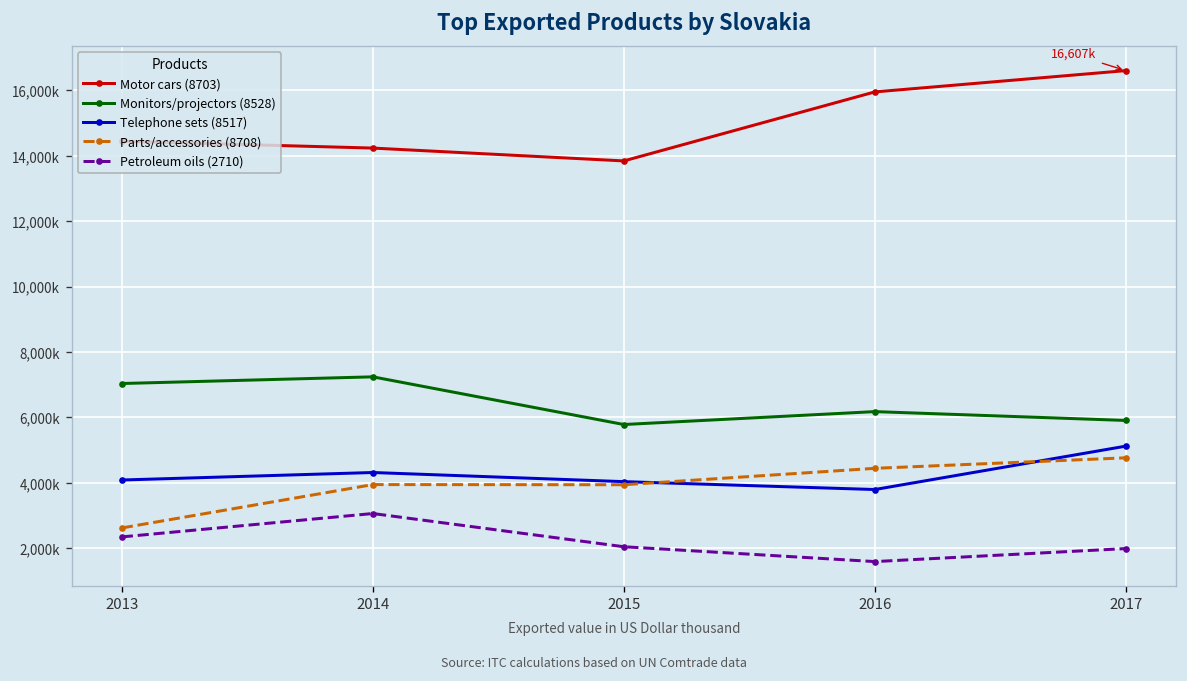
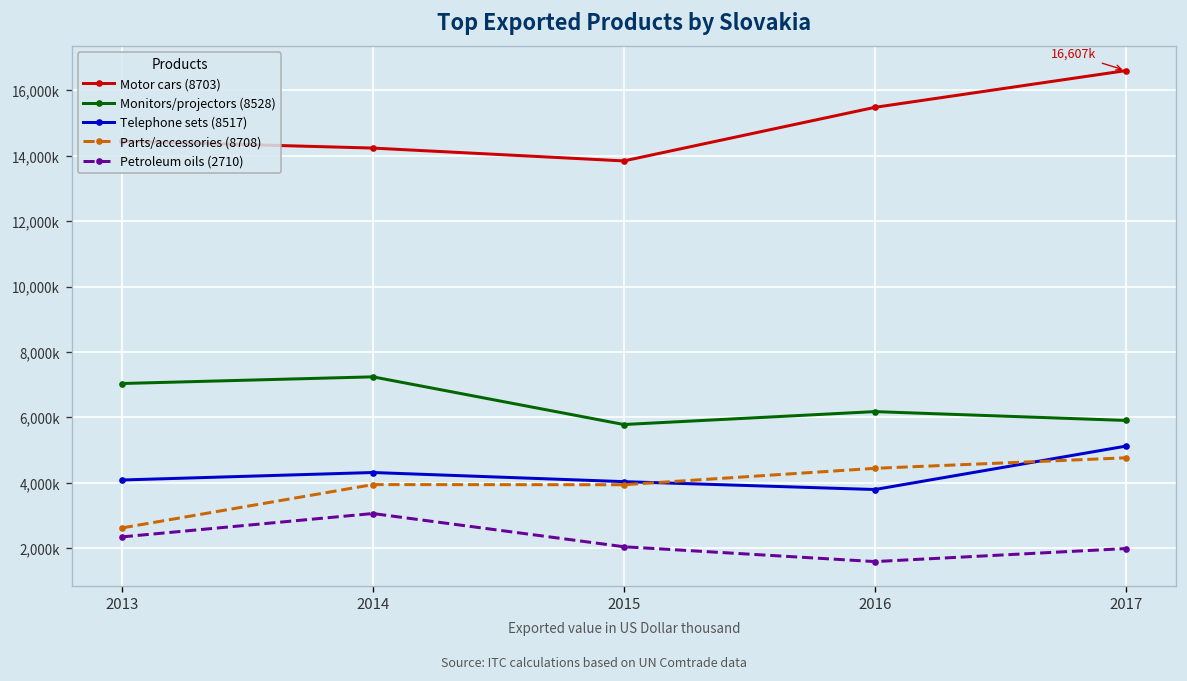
  {
    "Motor cars (8703)": {
      "2014": "14,200,000",
      "2015": "13,800,000",
-     "2016": "16,000,000"
+     "2016": "15,500,000"
    },
    "Monitors/projectors (8528)": {
      "2013": "7,000,000",
      "2014": "7,200,000",
      "2015": "5,800,000",
      "2016": "6,200,000",
      "2017": "5,900,000"
    },
    "Telephone sets (8517)": {
      "2013": "4,100,000",
      "2014": "4,300,000",
      "2015": "4,000,000",
      "2016": "3,800,000",
      "2017": "5,100,000"
    },
    "Parts/accessories (8708)": {
      "2013": "2,600,000",
      "2014": "3,900,000",
      "2015": "3,900,000",
      "2016": "4,400,000",
      "2017": "4,800,000"
    },
    "Petroleum oils (2710)": {
      "2013": "2,300,000",
      "2014": "3,100,000",
      "2015": "2,000,000",
      "2016": "1,600,000",
      "2017": "2,000,000"
    }
  }
